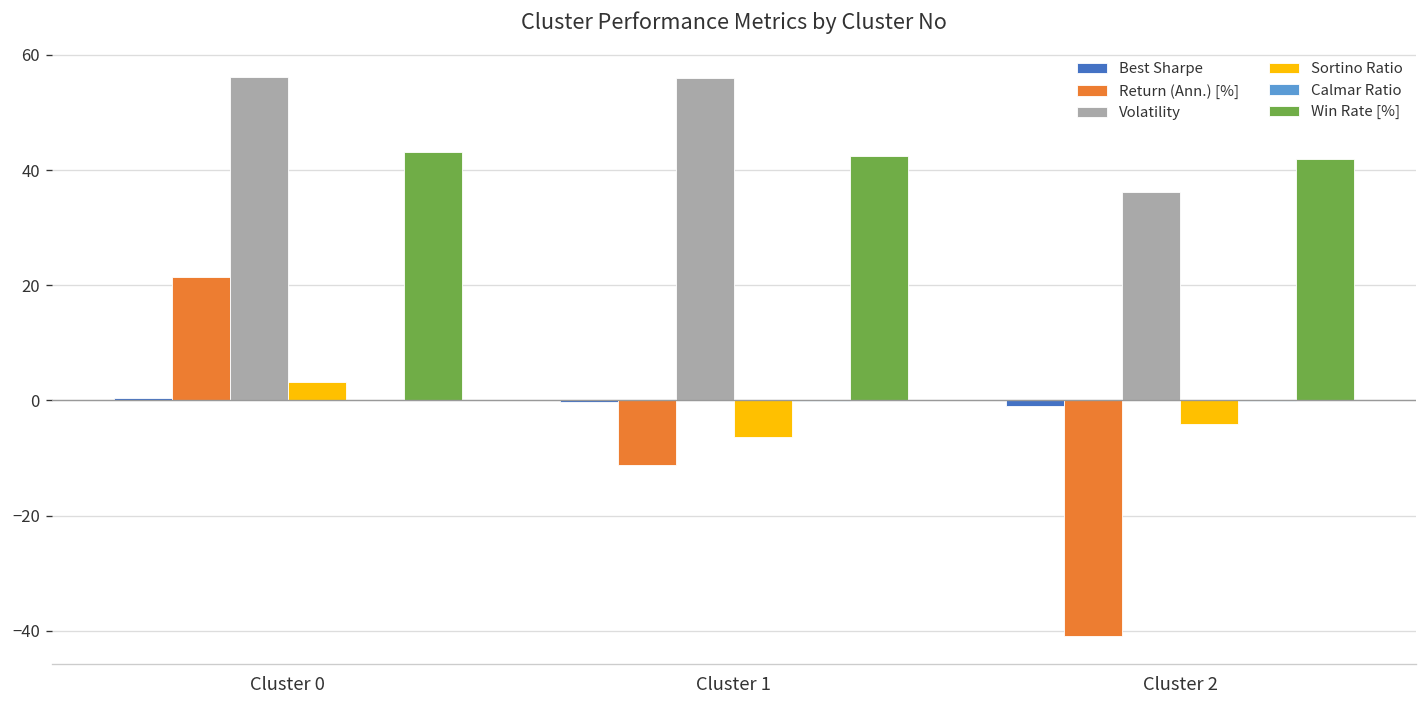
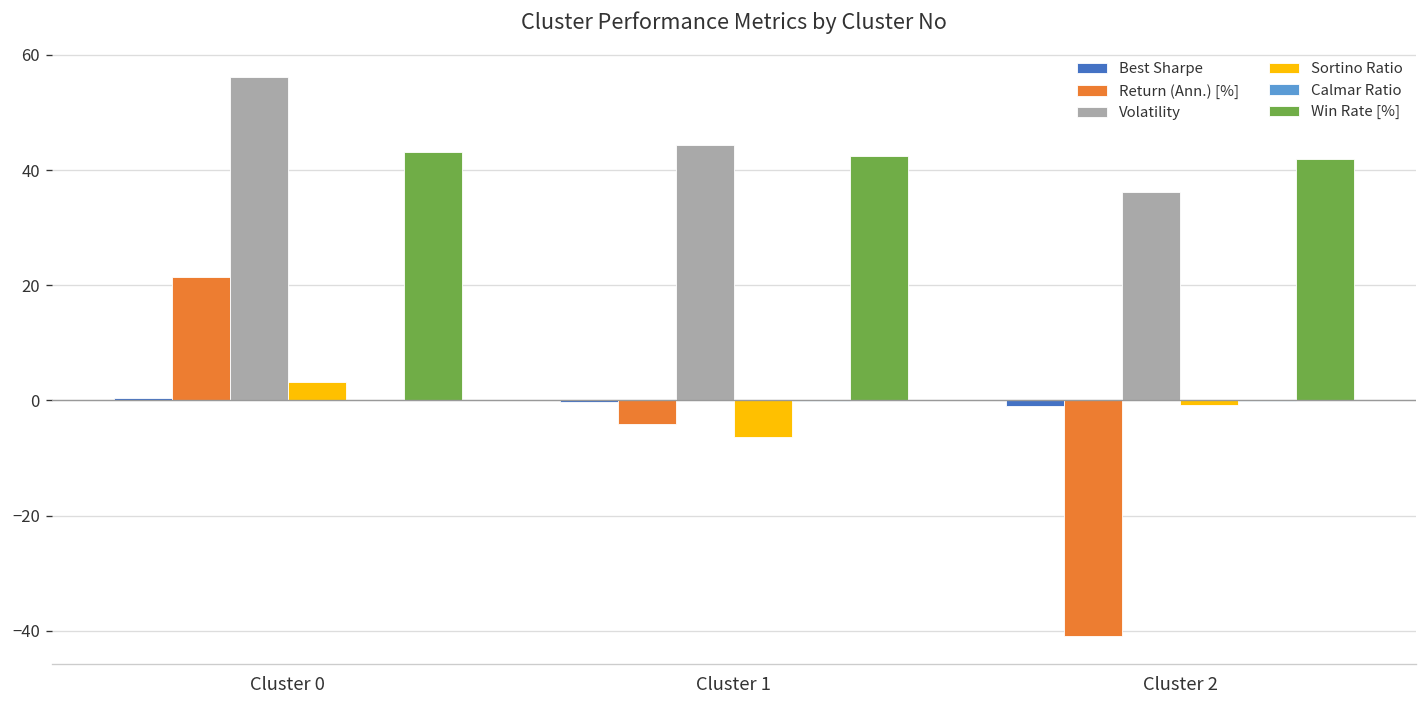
  {
    "Return (Ann.) [%]": {
      "Cluster 0": 22,
-     "Cluster 1": -11,
+     "Cluster 1": -4,
      "Cluster 2": -41
    },
    "Volatility": {
      "Cluster 0": 56,
-     "Cluster 1": 56,
+     "Cluster 1": 44,
      "Cluster 2": 36
    },
    "Sortino Ratio": {
      "Cluster 0": 3,
      "Cluster 1": -6,
-     "Cluster 2": -4
+     "Cluster 2": -1
    },
    "Win Rate [%]": {
      "Cluster 0": 43,
      "Cluster 1": 42,
      "Cluster 2": 42
    }
  }
